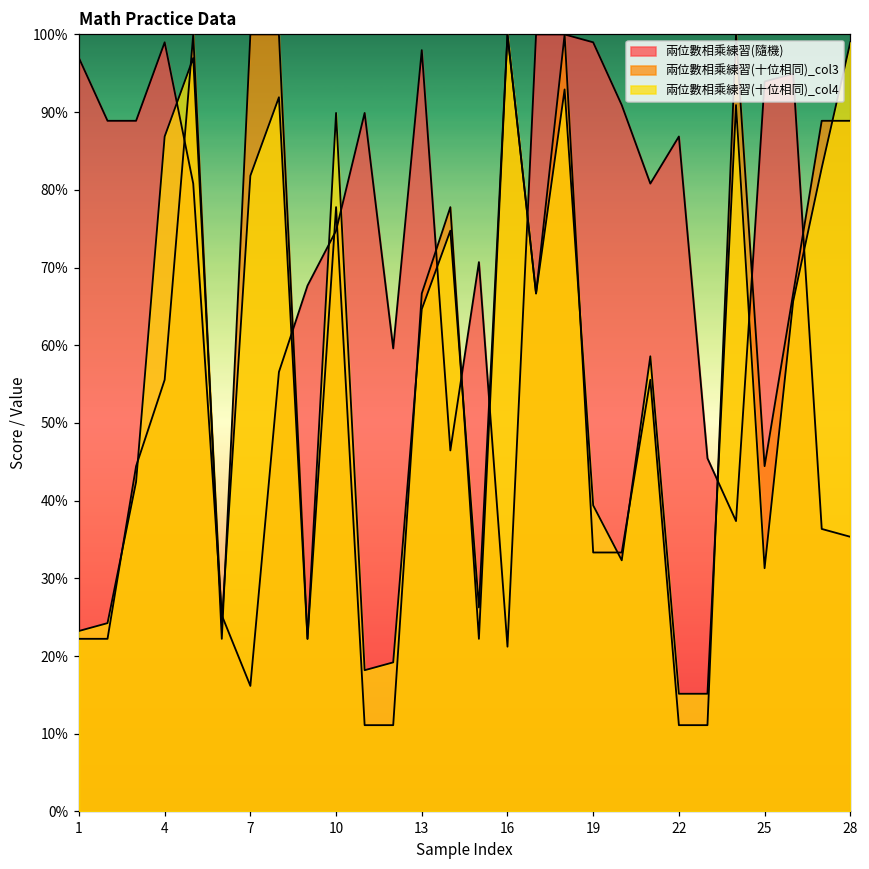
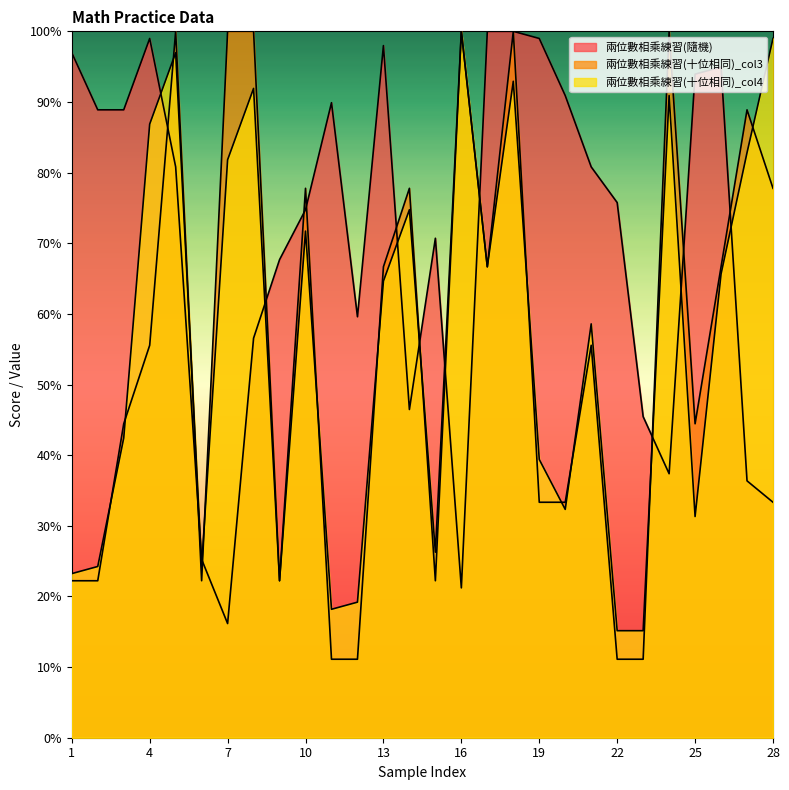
  {
    "兩位數相乘練習(隨機)": {
      "1": "97%",
      "4": "99%",
      "7": "16%",
      "10": "75%",
      "13": "98%",
      "16": "21%",
      "19": "99%",
-     "22": "87%",
-     "28": "35%"
+     "22": "76%",
+     "28": "33%"
    },
    "兩位數相乘練習(十位相同)_col3": {
      "1": "22%",
      "4": "56%",
      "7": "100%",
      "10": "78%",
      "13": "67%",
      "19": "33%",
      "22": "11%",
      "25": "44%",
-     "28": "89%"
+     "28": "78%"
    },
    "兩位數相乘練習(十位相同)_col4": {
      "1": "23%",
      "4": "87%",
      "7": "82%",
-     "10": "90%",
+     "10": "72%",
      "13": "65%",
      "19": "39%",
      "22": "15%",
      "25": "31%",
      "28": "99%"
    }
  }
